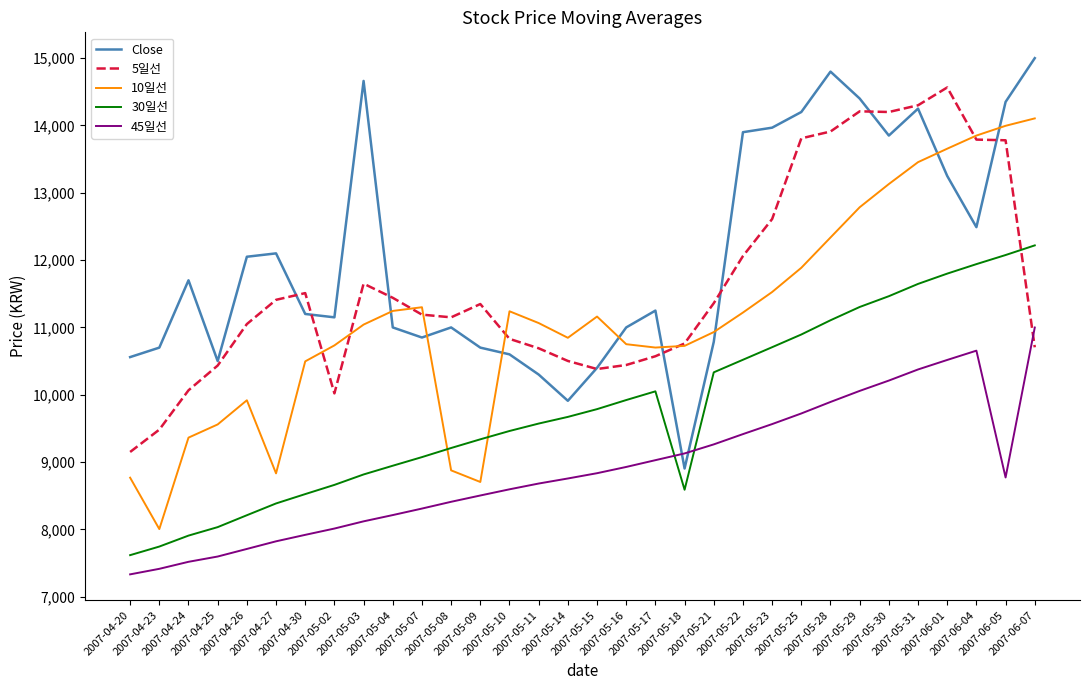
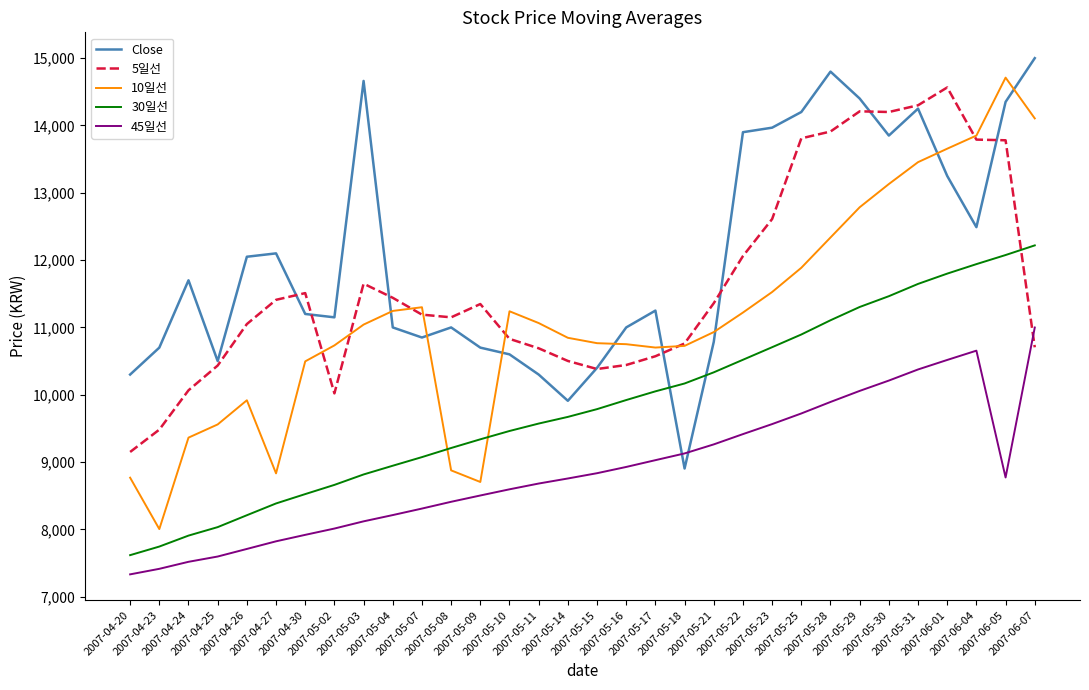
  {
    "Close": {
-     "2007-04-20": "10,600",
+     "2007-04-20": "10,300",
      "2007-04-23": "10,700",
      "2007-04-24": "11,700",
      "2007-04-25": "10,500",
      "2007-04-26": "12,100",
      "2007-04-27": "12,100",
      "2007-04-30": "11,200",
      "2007-05-02": "11,200",
      "2007-05-03": "14,700",
      "2007-05-04": "11,000",
      "2007-05-07": "10,900",
      "2007-05-08": "11,000",
      "2007-05-09": "10,700",
      "2007-05-10": "10,600",
      "2007-05-11": "10,300",
      "2007-05-14": "9,900",
      "2007-05-16": "11,000",
      "2007-05-17": "11,300",
      "2007-05-18": "8,900",
      "2007-05-21": "10,800",
      "2007-05-22": "13,900",
      "2007-05-23": "14,000",
      "2007-05-25": "14,200",
      "2007-05-28": "14,800",
      "2007-05-29": "14,400",
      "2007-05-30": "13,900",
      "2007-05-31": "14,300",
      "2007-06-01": "13,300",
      "2007-06-04": "12,500",
      "2007-06-05": "14,400",
      "2007-06-07": "15,000"
    },
    "5일선": {
      "2007-04-20": "9,200",
      "2007-04-23": "9,500",
      "2007-04-24": "10,100",
      "2007-04-25": "10,400",
      "2007-04-26": "11,100",
      "2007-04-27": "11,400",
      "2007-04-30": "11,500",
      "2007-05-02": "10,000",
      "2007-05-03": "11,700",
      "2007-05-04": "11,400",
      "2007-05-07": "11,200",
      "2007-05-08": "11,200",
      "2007-05-09": "11,300",
      "2007-05-10": "10,800",
      "2007-05-11": "10,700",
      "2007-05-14": "10,500",
      "2007-05-16": "10,400",
      "2007-05-17": "10,600",
      "2007-05-21": "11,400",
      "2007-05-22": "12,100",
      "2007-05-23": "12,600",
      "2007-05-25": "13,800",
      "2007-05-28": "13,900",
      "2007-05-29": "14,200",
      "2007-05-30": "14,200",
      "2007-05-31": "14,300",
      "2007-06-01": "14,600",
      "2007-06-04": "13,800",
      "2007-06-05": "13,800",
      "2007-06-07": "10,700"
    },
    "10일선": {
      "2007-04-20": "8,800",
      "2007-04-23": "8,000",
      "2007-04-24": "9,400",
      "2007-04-25": "9,600",
      "2007-04-26": "9,900",
      "2007-04-27": "8,800",
      "2007-04-30": "10,500",
      "2007-05-02": "10,700",
      "2007-05-03": "11,000",
      "2007-05-04": "11,200",
      "2007-05-07": "11,300",
      "2007-05-08": "8,900",
      "2007-05-09": "8,700",
      "2007-05-10": "11,200",
      "2007-05-11": "11,100",
      "2007-05-14": "10,800",
-     "2007-05-15": "11,200",
+     "2007-05-15": "10,800",
      "2007-05-16": "10,800",
      "2007-05-17": "10,700",
      "2007-05-21": "10,900",
      "2007-05-22": "11,200",
      "2007-05-23": "11,500",
      "2007-05-25": "11,900",
      "2007-05-28": "12,300",
      "2007-05-29": "12,800",
      "2007-05-30": "13,100",
      "2007-05-31": "13,500",
      "2007-06-01": "13,700",
      "2007-06-04": "13,900",
-     "2007-06-05": "14,000",
+     "2007-06-05": "14,700",
      "2007-06-07": "14,100"
    },
    "30일선": {
      "2007-04-20": "7,600",
      "2007-04-23": "7,700",
      "2007-04-24": "7,900",
      "2007-04-25": "8,000",
      "2007-04-26": "8,200",
      "2007-04-27": "8,400",
      "2007-04-30": "8,500",
      "2007-05-02": "8,700",
      "2007-05-03": "8,800",
      "2007-05-04": "8,900",
      "2007-05-07": "9,100",
      "2007-05-08": "9,200",
      "2007-05-09": "9,300",
      "2007-05-10": "9,500",
      "2007-05-11": "9,600",
      "2007-05-14": "9,700",
      "2007-05-15": "9,800",
      "2007-05-16": "9,900",
      "2007-05-17": "10,100",
-     "2007-05-18": "8,600",
+     "2007-05-18": "10,200",
      "2007-05-21": "10,300",
      "2007-05-22": "10,500",
      "2007-05-23": "10,700",
      "2007-05-25": "10,900",
      "2007-05-28": "11,100",
      "2007-05-29": "11,300",
      "2007-05-30": "11,500",
      "2007-05-31": "11,600",
      "2007-06-01": "11,800",
      "2007-06-04": "11,900",
      "2007-06-05": "12,100",
      "2007-06-07": "12,200"
    },
    "45일선": {
      "2007-04-20": "7,300",
      "2007-04-23": "7,400",
      "2007-04-24": "7,500",
      "2007-04-25": "7,600",
      "2007-04-26": "7,700",
      "2007-04-27": "7,800",
      "2007-04-30": "7,900",
      "2007-05-02": "8,000",
      "2007-05-03": "8,100",
      "2007-05-04": "8,200",
      "2007-05-07": "8,300",
      "2007-05-08": "8,400",
      "2007-05-09": "8,500",
      "2007-05-10": "8,600",
      "2007-05-11": "8,700",
      "2007-05-14": "8,800",
      "2007-05-15": "8,800",
      "2007-05-16": "8,900",
      "2007-05-17": "9,000",
      "2007-05-18": "9,100",
      "2007-05-21": "9,300",
      "2007-05-22": "9,400",
      "2007-05-23": "9,600",
      "2007-05-25": "9,700",
      "2007-05-28": "9,900",
      "2007-05-29": "10,100",
      "2007-05-30": "10,200",
      "2007-05-31": "10,400",
      "2007-06-01": "10,500",
      "2007-06-04": "10,700",
      "2007-06-05": "8,800",
      "2007-06-07": "11,000"
    }
  }
